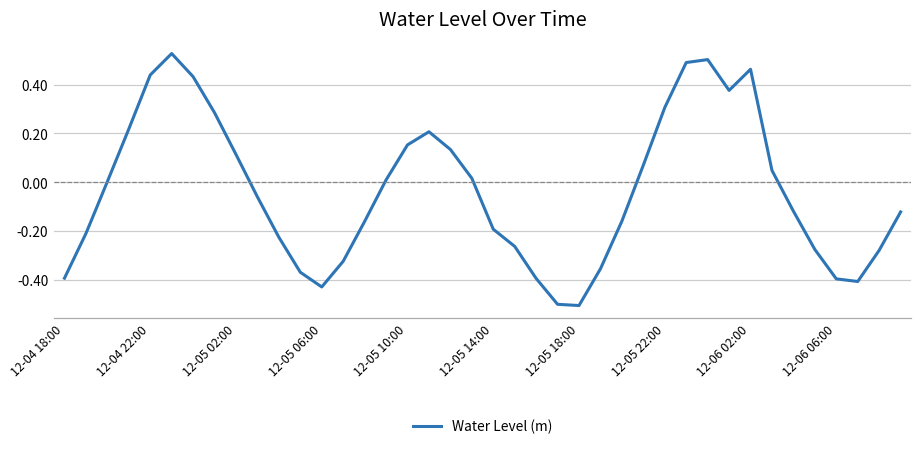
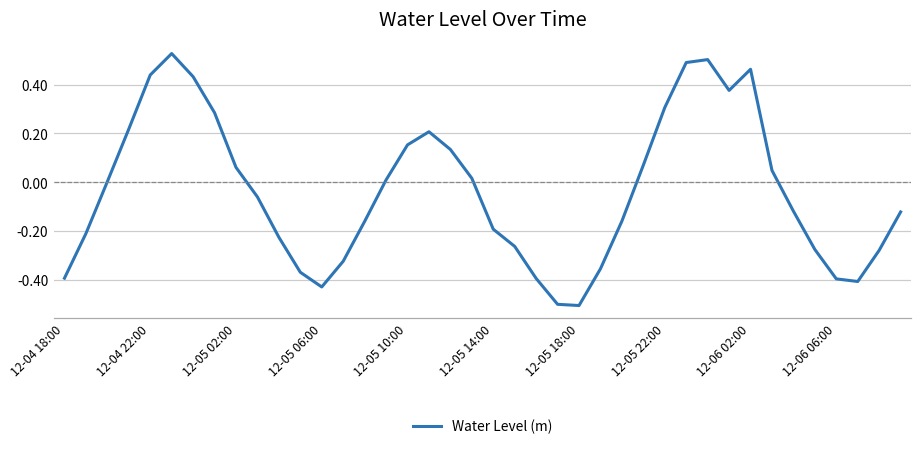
  {
    "12-04 18:00": -0.39,
    "12-04 22:00": 0.44,
-   "12-05 02:00": 0.11,
+   "12-05 02:00": 0.06,
    "12-05 06:00": -0.43,
    "12-05 10:00": 0.15,
    "12-05 14:00": -0.19,
    "12-05 18:00": -0.50,
    "12-05 22:00": 0.31,
    "12-06 02:00": 0.46,
    "12-06 06:00": -0.40
  }
